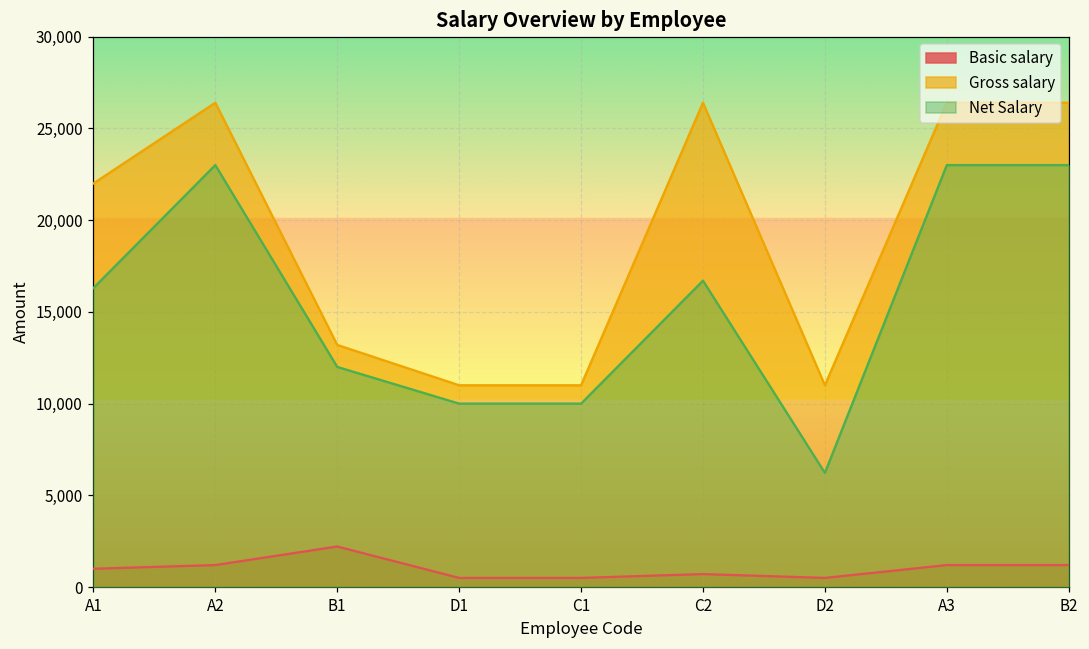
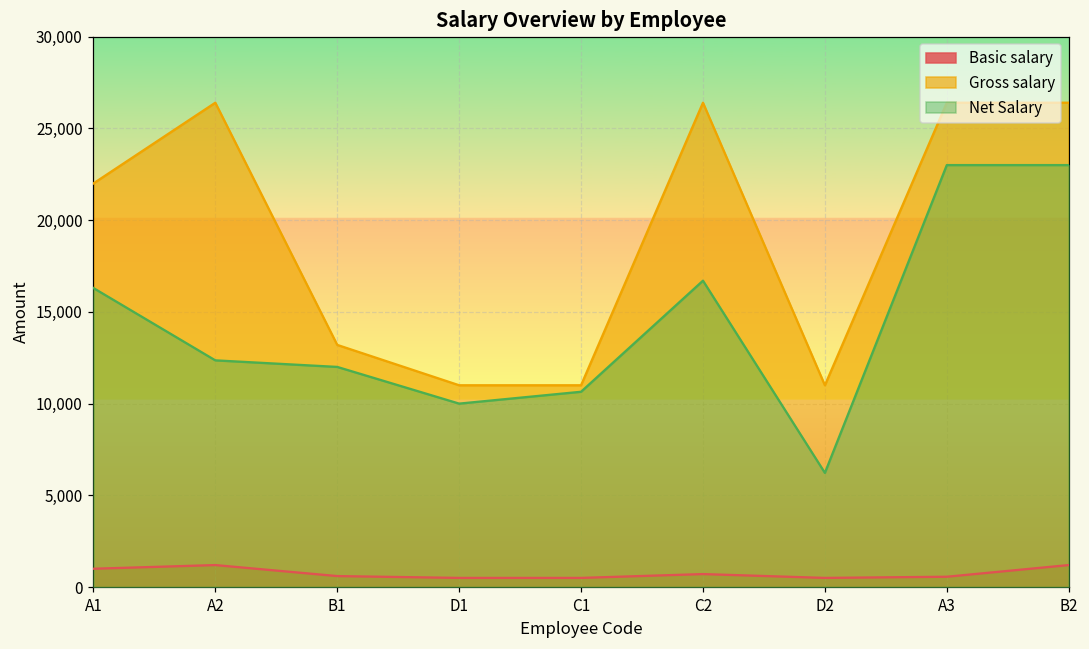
  {
    "Basic salary": {
      "A1": "1,000",
      "A2": "1,200",
-     "B1": "2,200",
+     "B1": "600",
      "D1": "500",
      "C1": "500",
      "C2": "700",
      "D2": "500",
-     "A3": "1,200",
+     "A3": "600",
      "B2": "1,200"
    },
    "Gross salary": {
      "A1": "22,000",
      "A2": "26,400",
      "B1": "13,200",
      "D1": "11,000",
      "C1": "11,000",
      "C2": "26,400",
      "D2": "11,000",
      "B2": "26,400"
    },
    "Net Salary": {
      "A1": "16,300",
-     "A2": "23,000",
+     "A2": "12,400",
      "B1": "12,000",
      "D1": "10,000",
-     "C1": "10,000",
+     "C1": "10,600",
      "C2": "16,700",
      "D2": "6,200",
      "A3": "23,000",
      "B2": "23,000"
    }
  }
